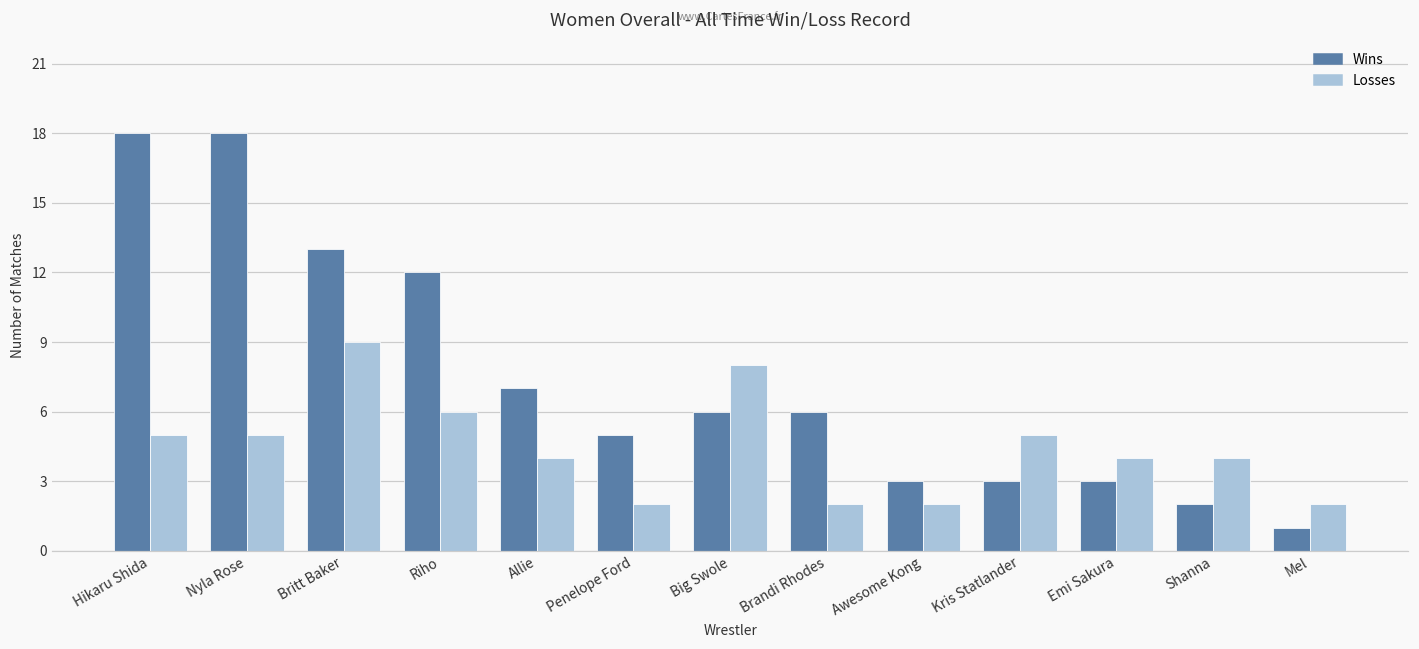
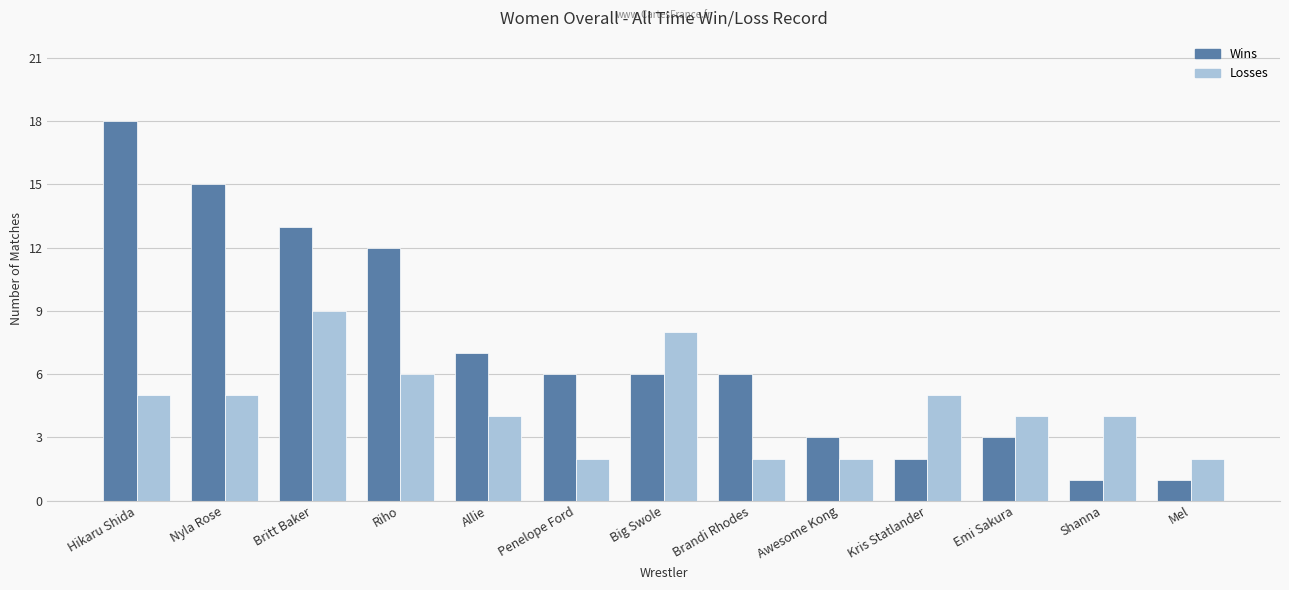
  {
    "Wins": {
      "Hikaru Shida": 18,
-     "Nyla Rose": 18,
+     "Nyla Rose": 15,
      "Britt Baker": 13,
      "Riho": 12,
      "Allie": 7,
-     "Penelope Ford": 5,
+     "Penelope Ford": 6,
      "Big Swole": 6,
      "Brandi Rhodes": 6,
      "Awesome Kong": 3,
-     "Kris Statlander": 3,
+     "Kris Statlander": 2,
      "Emi Sakura": 3,
-     "Shanna": 2,
+     "Shanna": 1,
      "Mel": 1
    },
    "Losses": {
      "Hikaru Shida": 5,
      "Nyla Rose": 5,
      "Britt Baker": 9,
      "Riho": 6,
      "Allie": 4,
      "Penelope Ford": 2,
      "Big Swole": 8,
      "Brandi Rhodes": 2,
      "Awesome Kong": 2,
      "Kris Statlander": 5,
      "Emi Sakura": 4,
      "Shanna": 4,
      "Mel": 2
    }
  }
